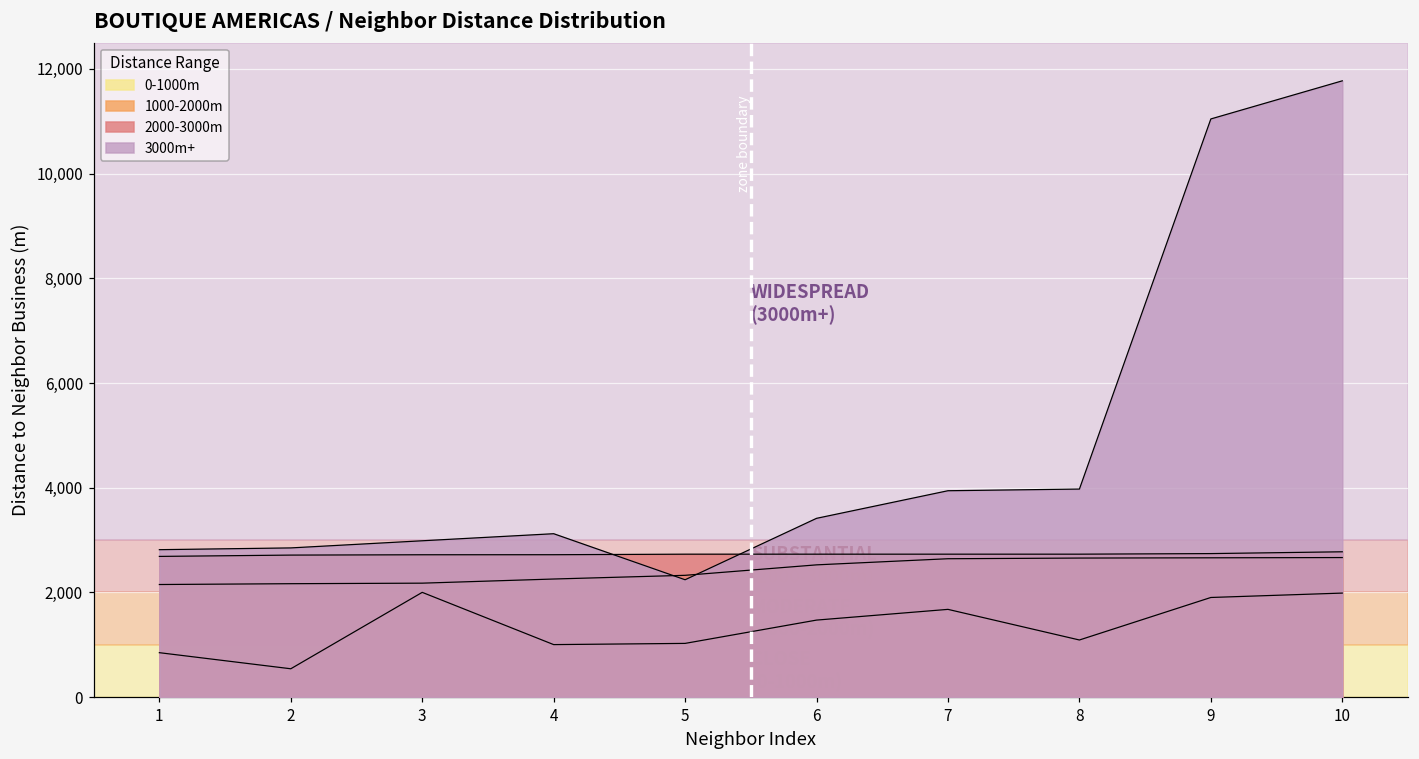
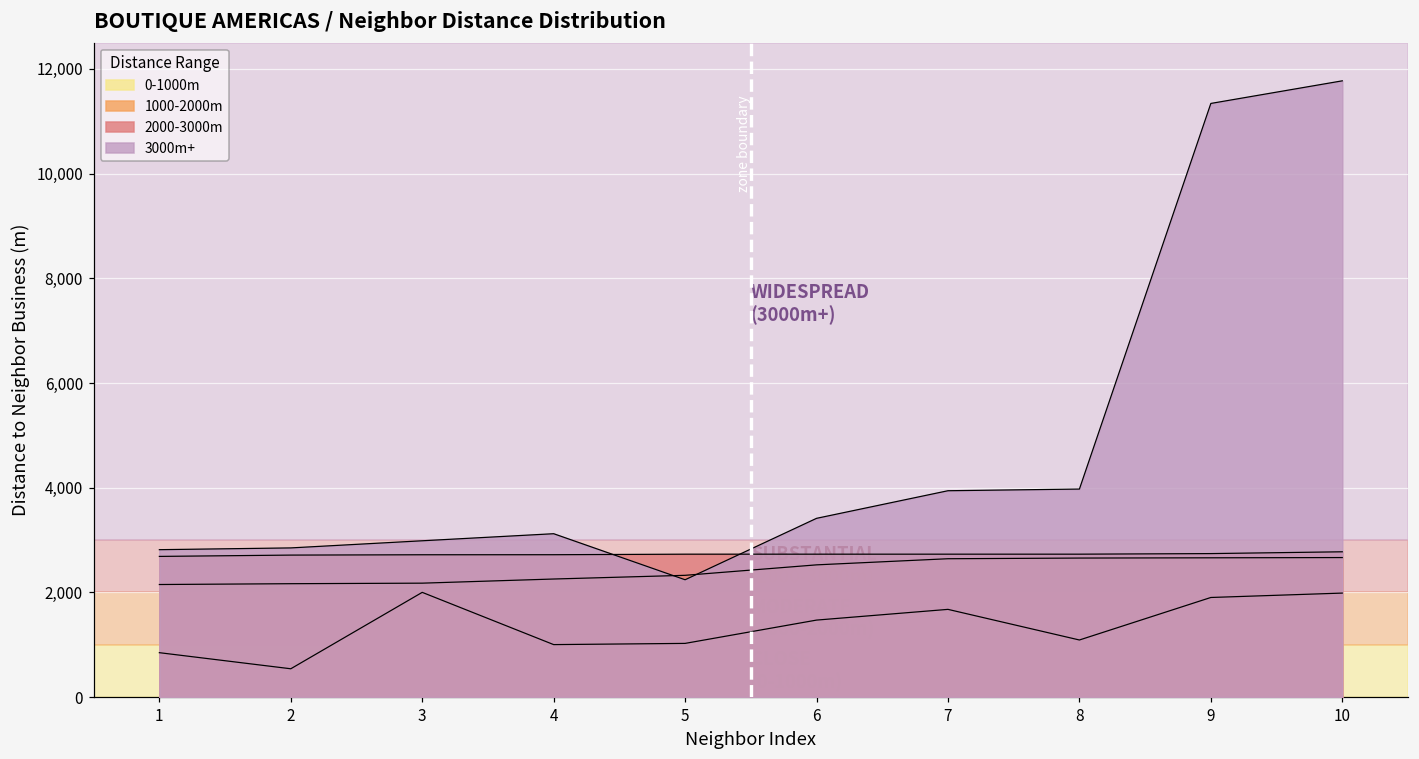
  {
    "0-1000m": {
      "1": "800",
      "2": "500",
      "3": "2,000",
      "4": "1,000",
      "5": "1,000",
      "7": "1,700",
      "8": "1,100",
      "9": "1,900",
      "10": "2,000"
    },
    "3000m+": {
      "1": "2,800",
      "2": "2,800",
      "3": "3,000",
      "4": "3,100",
      "5": "2,200",
      "6": "3,400",
      "7": "3,900",
      "8": "4,000",
-     "9": "11,000",
+     "9": "11,300",
      "10": "11,800"
    }
  }
